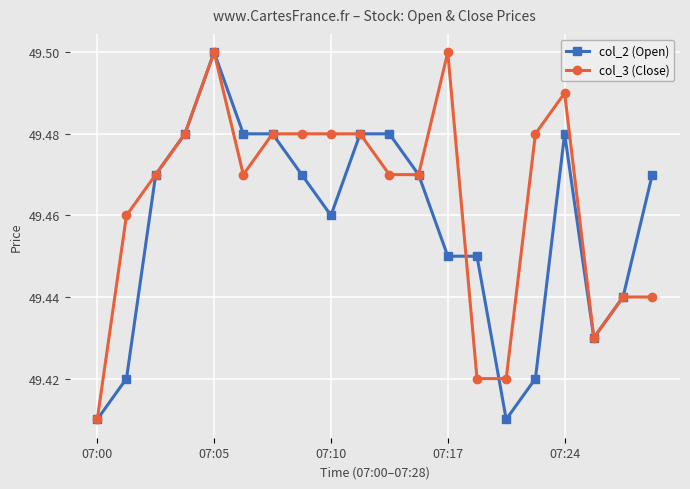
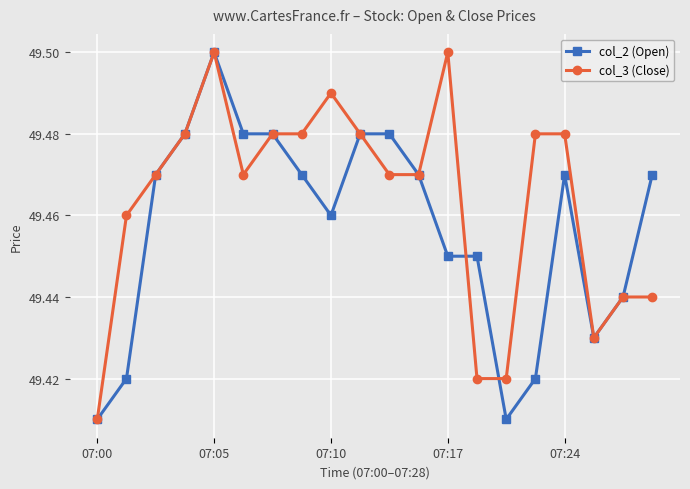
  {
    "col_2 (Open)": {
      "07:10": 49.46,
      "07:17": 49.45,
-     "07:24": 49.48
+     "07:24": 49.47
    },
    "col_3 (Close)": {
-     "07:10": 49.48,
+     "07:10": 49.49,
      "07:17": 49.50,
-     "07:24": 49.49
+     "07:24": 49.48
    }
  }
